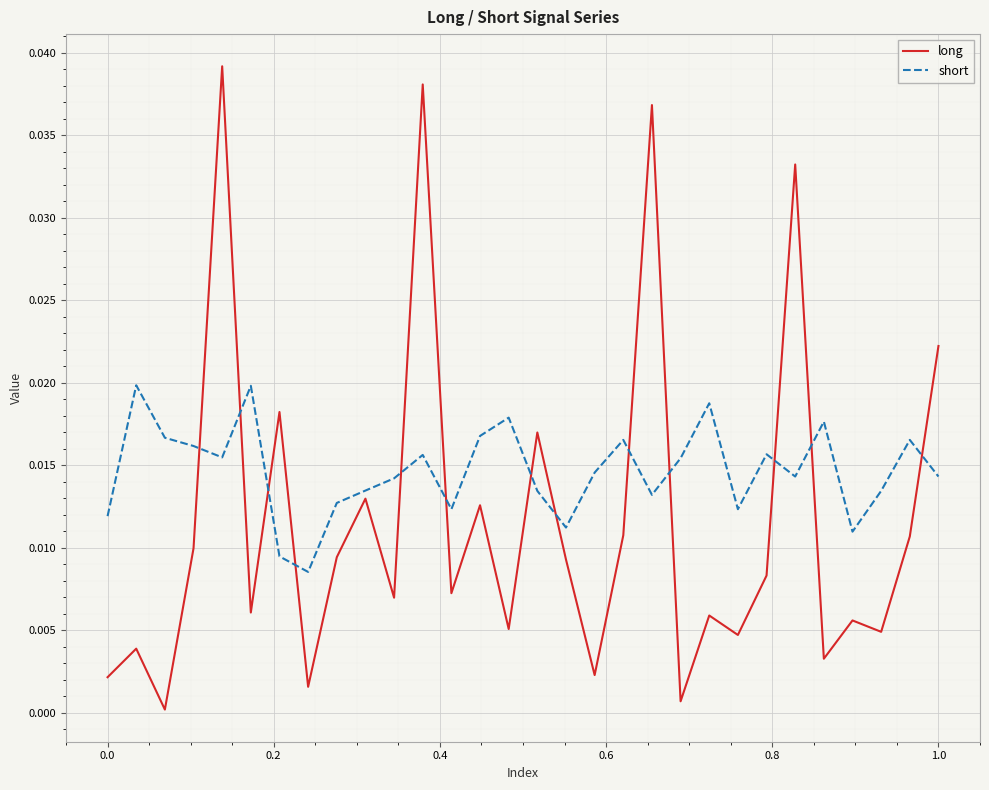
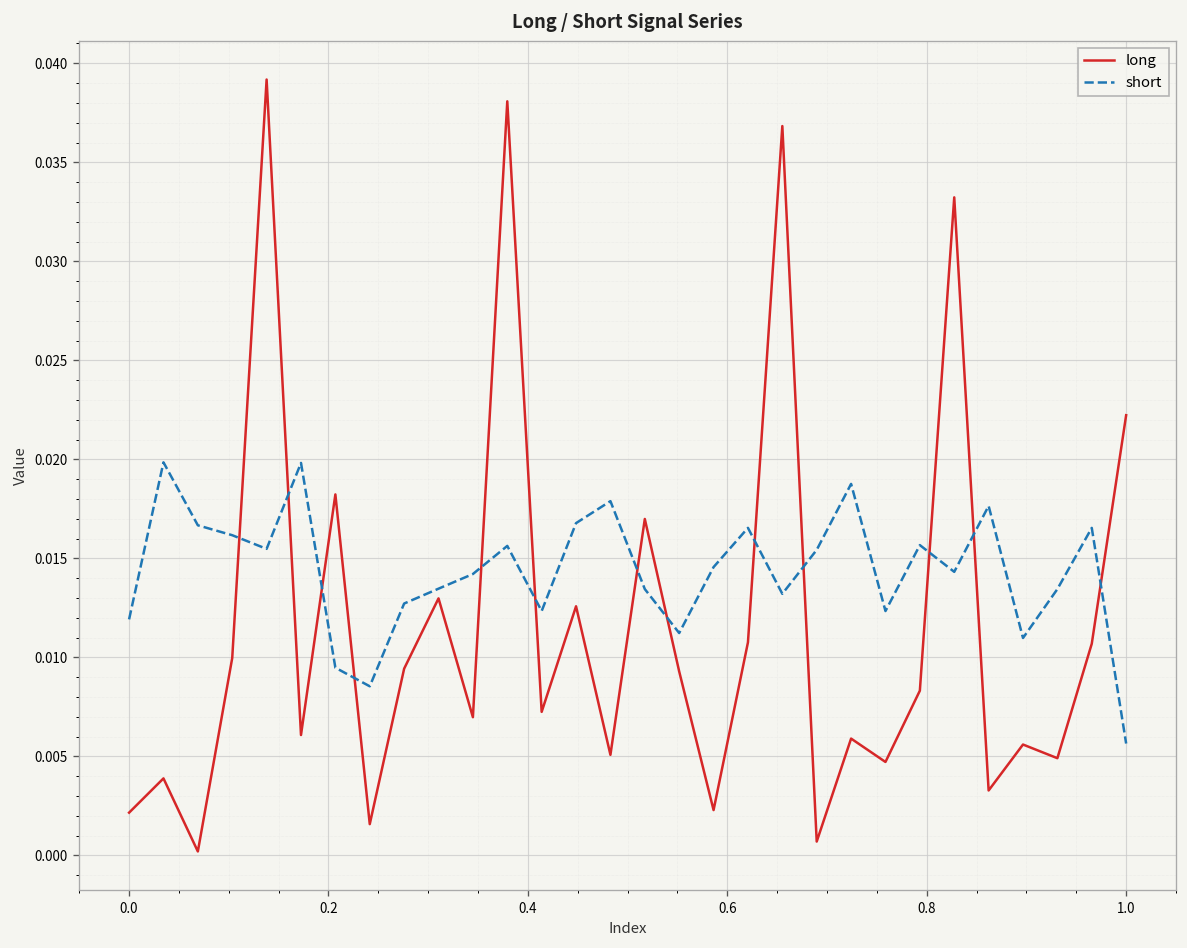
  {
    "long": {
      "0.0": 0.0022,
      "1.0": 0.0222
    },
    "short": {
      "0.0": 0.0119,
-     "1.0": 0.0143
+     "1.0": 0.0057
    }
  }
